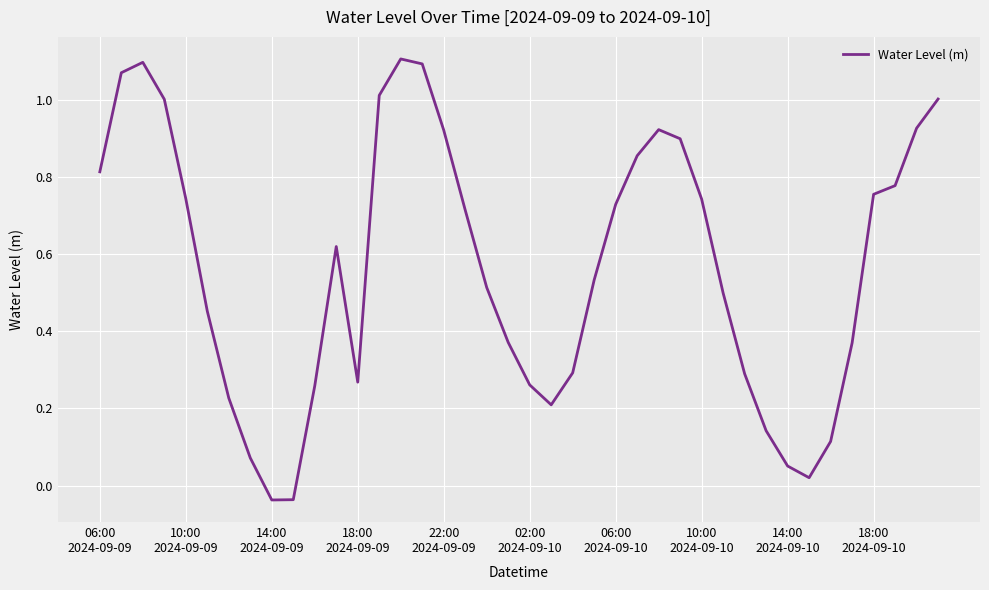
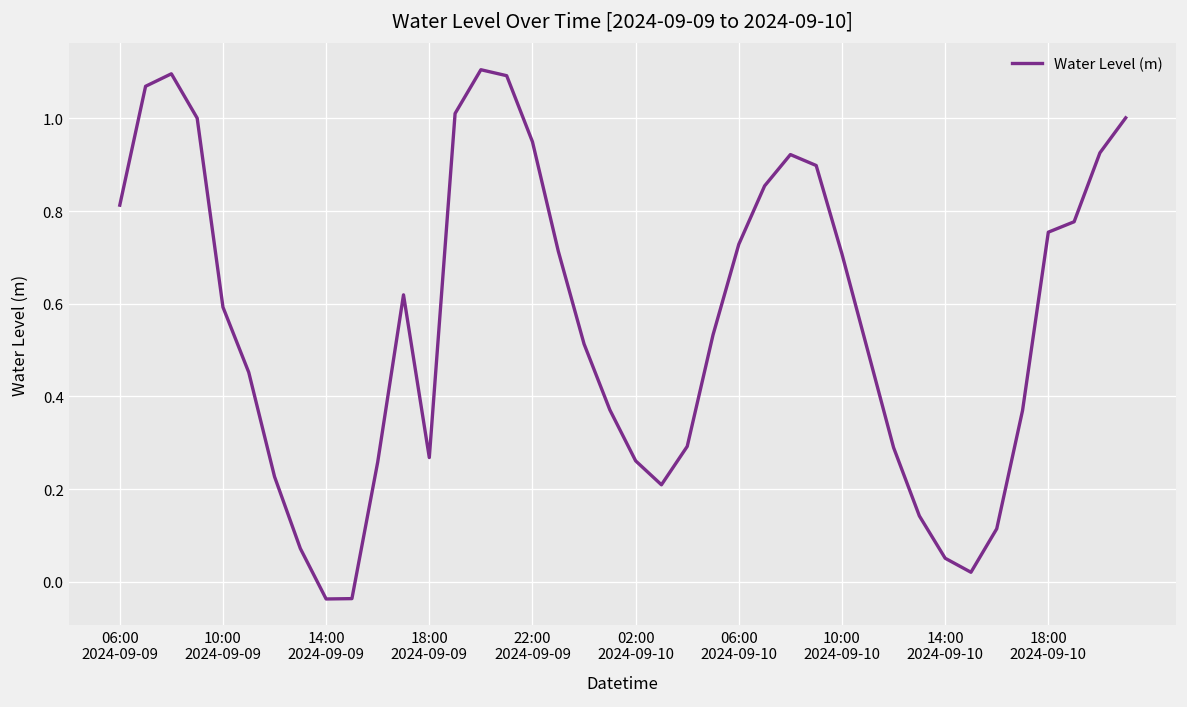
  {
    "06:00 2024-09-09": 0.81,
-   "10:00 2024-09-09": 0.74,
+   "10:00 2024-09-09": 0.59,
    "14:00 2024-09-09": -0.04,
    "18:00 2024-09-09": 0.27,
-   "22:00 2024-09-09": 0.92,
+   "22:00 2024-09-09": 0.95,
    "02:00 2024-09-10": 0.26,
    "06:00 2024-09-10": 0.73,
-   "10:00 2024-09-10": 0.74,
+   "10:00 2024-09-10": 0.71,
    "14:00 2024-09-10": 0.05,
    "18:00 2024-09-10": 0.75
  }
